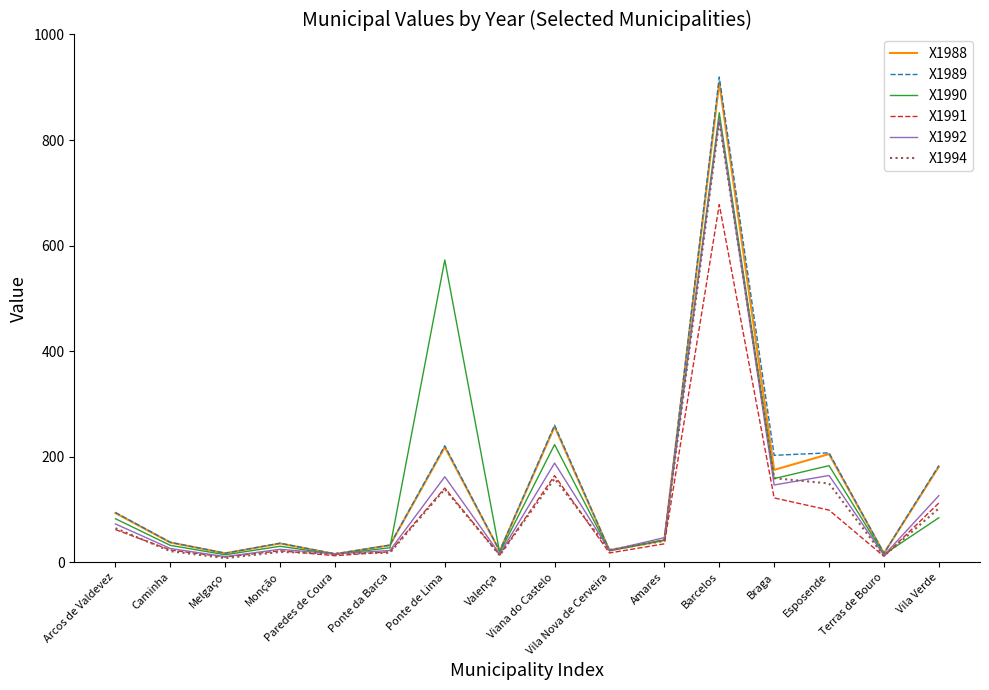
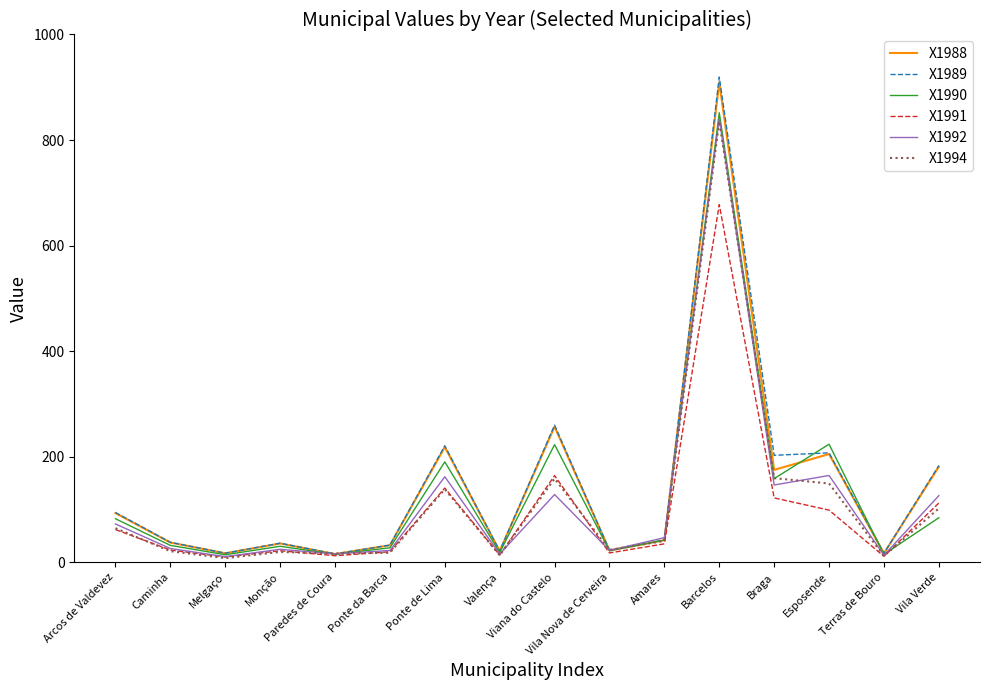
  {
    "X1988": {
      "Barcelos": 910,
      "Braga": 180
    },
    "X1989": {
      "Barcelos": 920,
      "Braga": 200
    },
    "X1990": {
      "Arcos de Valdevez": 80,
      "Caminha": 30,
      "Monção": 30,
-     "Ponte de Lima": 570,
+     "Ponte de Lima": 190,
      "Viana do Castelo": 220,
      "Barcelos": 850,
-     "Esposende": 180,
+     "Esposende": 220,
      "Vila Verde": 80
    },
    "X1991": {
      "Viana do Castelo": 160,
      "Amares": 40,
      "Barcelos": 680,
      "Braga": 120,
      "Esposende": 100,
      "Vila Verde": 110
    },
    "X1992": {
      "Arcos de Valdevez": 70,
      "Ponte de Lima": 160,
-     "Viana do Castelo": 190,
+     "Viana do Castelo": 130,
      "Braga": 150,
      "Esposende": 160,
      "Vila Verde": 130
    },
    "X1994": {
      "Viana do Castelo": 160,
      "Esposende": 150,
      "Vila Verde": 100
    }
  }
